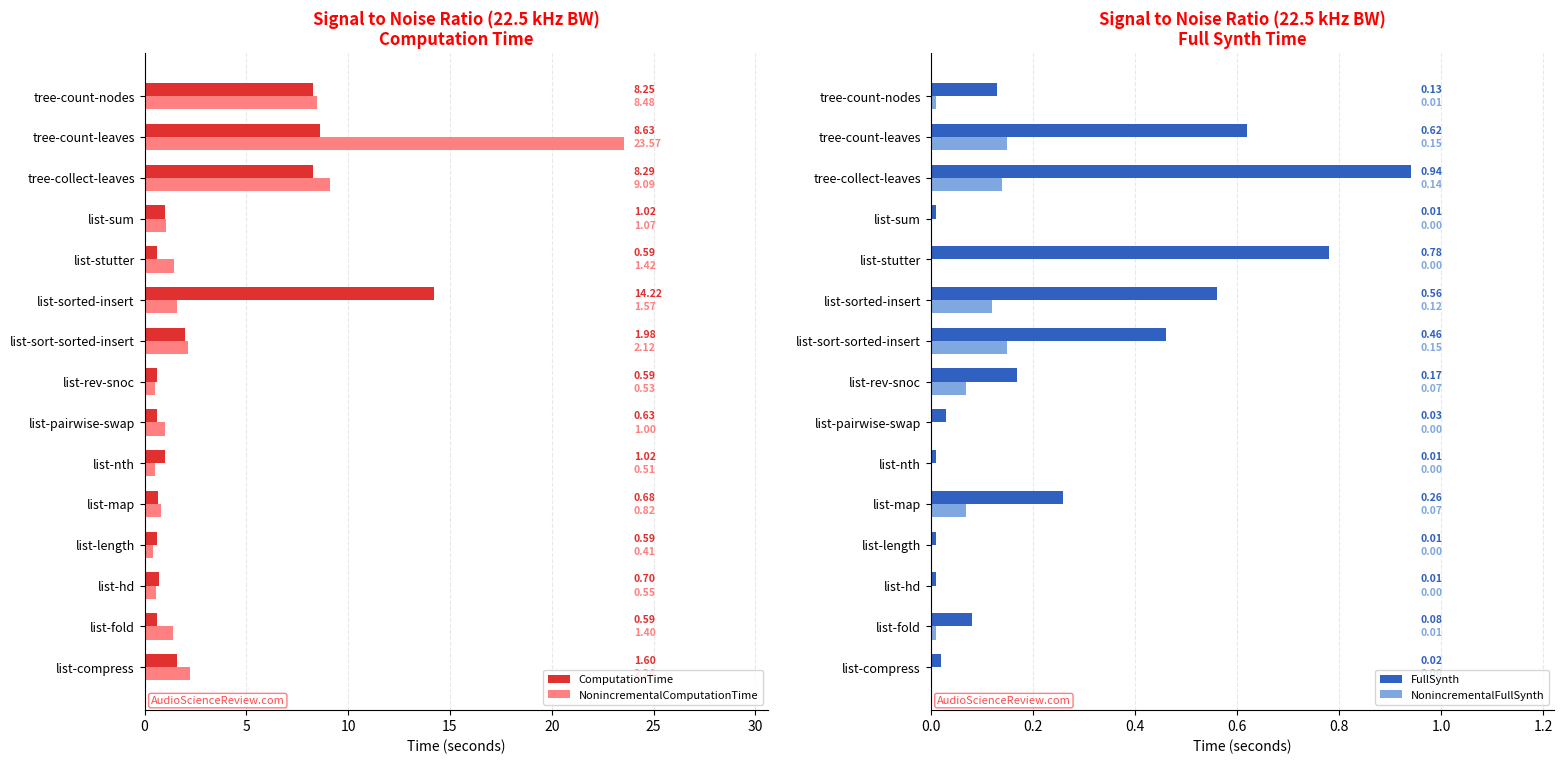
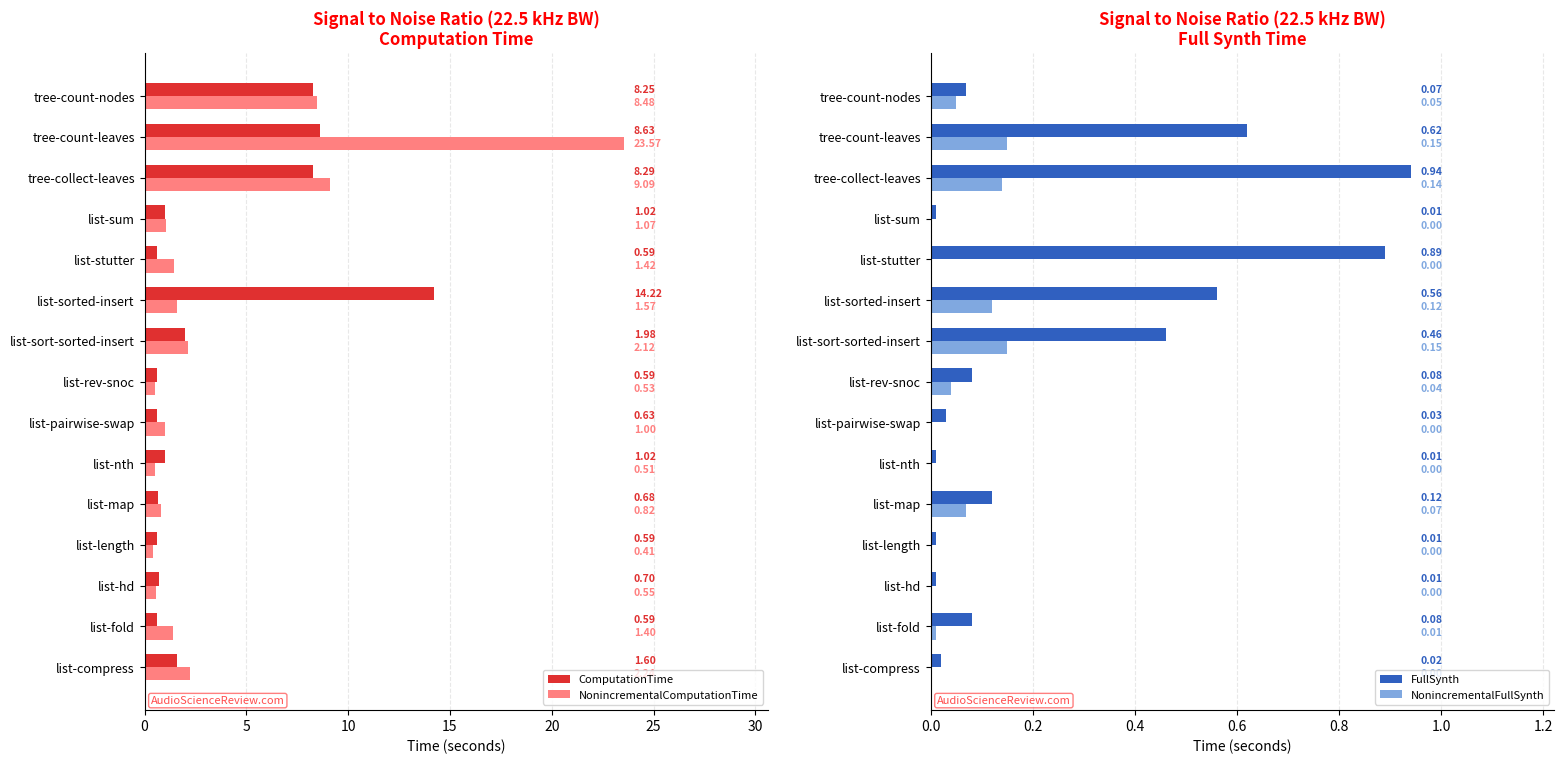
  {
    "Signal to Noise Ratio (22.5 kHz BW) Computation Time": {
      "ComputationTime": {
        "tree-count-nodes": 8.3,
        "tree-count-leaves": 8.6,
        "tree-collect-leaves": 8.3,
        "list-sum": 1.0,
        "list-stutter": 0.6,
        "list-sorted-insert": 14.2,
        "list-sort-sorted-insert": 2.0,
        "list-rev-snoc": 0.6,
        "list-pairwise-swap": 0.6,
        "list-nth": 1.0,
        "list-map": 0.7,
        "list-length": 0.6,
        "list-hd": 0.7,
        "list-fold": 0.6,
        "list-compress": 1.6
      },
      "NonincrementalComputationTime": {
        "tree-count-leaves": 23.57
      }
    },
    "Signal to Noise Ratio (22.5 kHz BW) Full Synth Time": {
      "FullSynth": {
-       "tree-count-nodes": 0.13,
+       "tree-count-nodes": 0.07,
        "tree-collect-leaves": 0.94,
-       "list-stutter": 0.78,
-       "list-rev-snoc": 0.17,
-       "list-map": 0.26
+       "list-stutter": 0.89,
+       "list-rev-snoc": 0.08,
+       "list-map": 0.12
      },
      "NonincrementalFullSynth": {
-       "tree-count-nodes": 0.01,
-       "list-rev-snoc": 0.07
+       "tree-count-nodes": 0.05,
+       "list-rev-snoc": 0.04
      }
    }
  }
